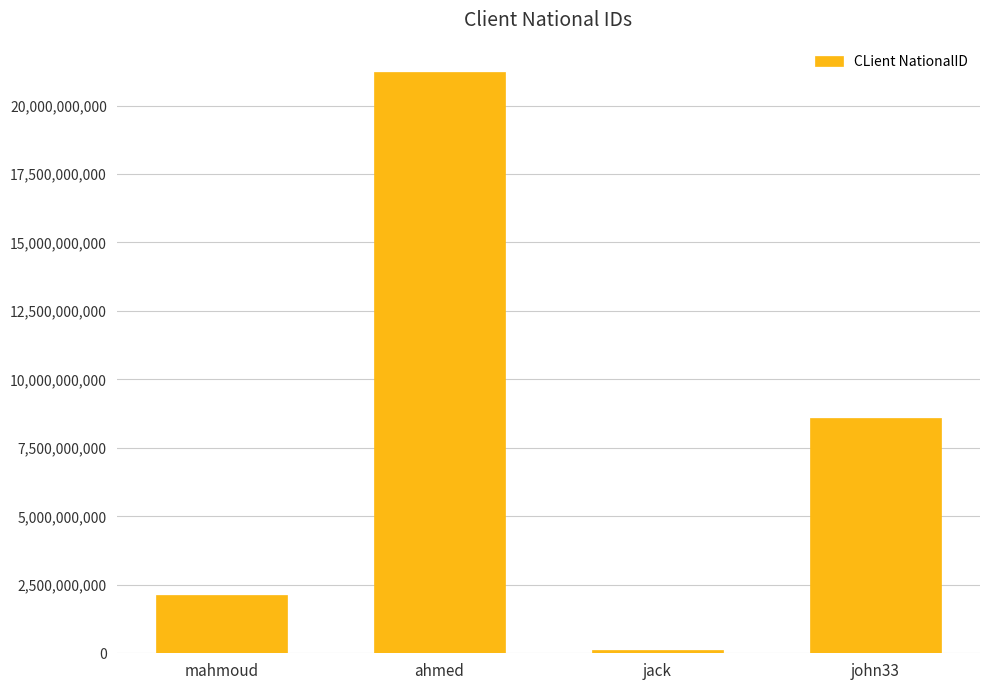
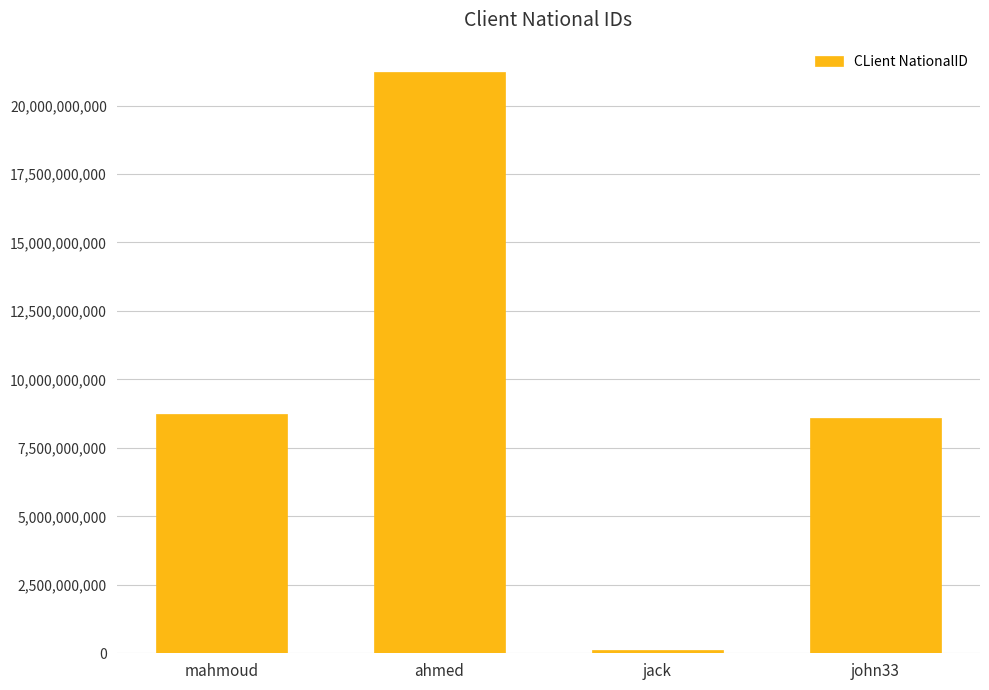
  {
-   "mahmoud": "2,100,000,000",
+   "mahmoud": "8,700,000,000",
    "ahmed": "21,200,000,000",
    "jack": "100,000,000",
    "john33": "8,600,000,000"
  }
